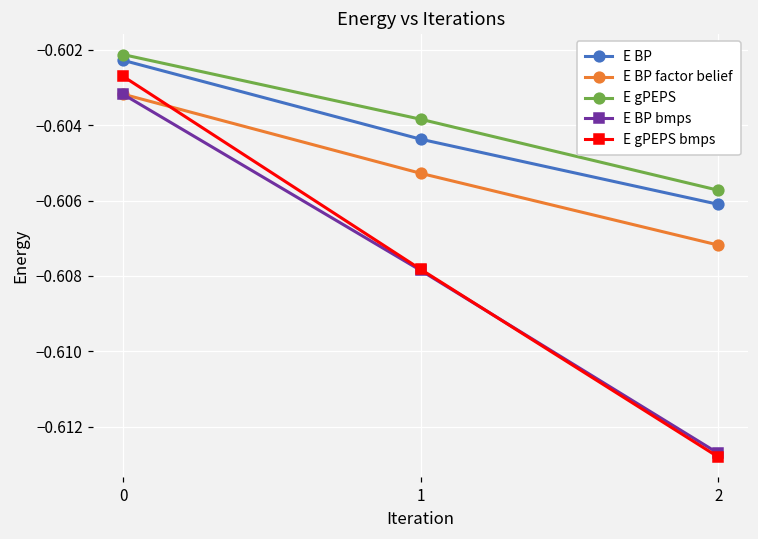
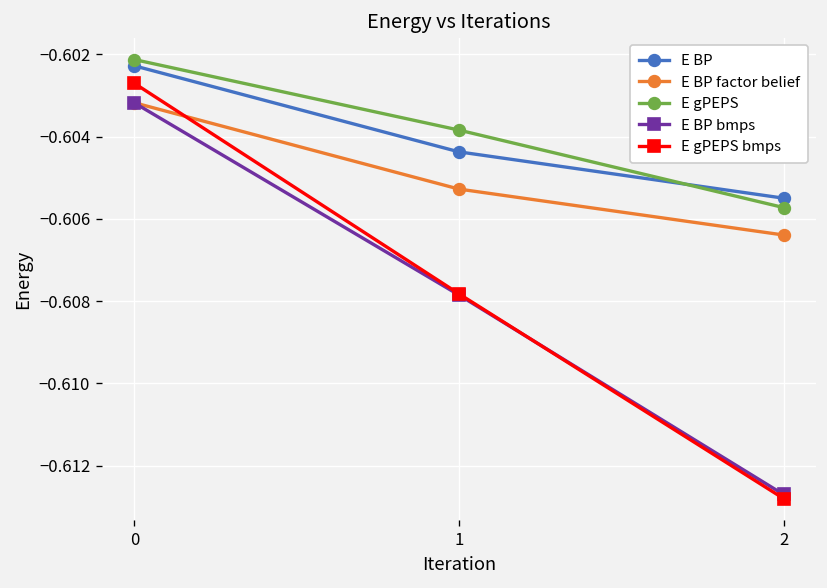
  {
    "E BP": {
      "0": -0.6023,
      "1": -0.6044,
-     "2": -0.6061
+     "2": -0.6055
    },
    "E BP factor belief": {
      "1": -0.6053,
-     "2": -0.6072
+     "2": -0.6064
    },
    "E gPEPS": {
      "0": -0.6021,
      "1": -0.6038,
      "2": -0.6057
    },
    "E BP bmps": {
      "2": -0.6127
    },
    "E gPEPS bmps": {
      "0": -0.6027,
      "2": -0.6128
    }
  }
